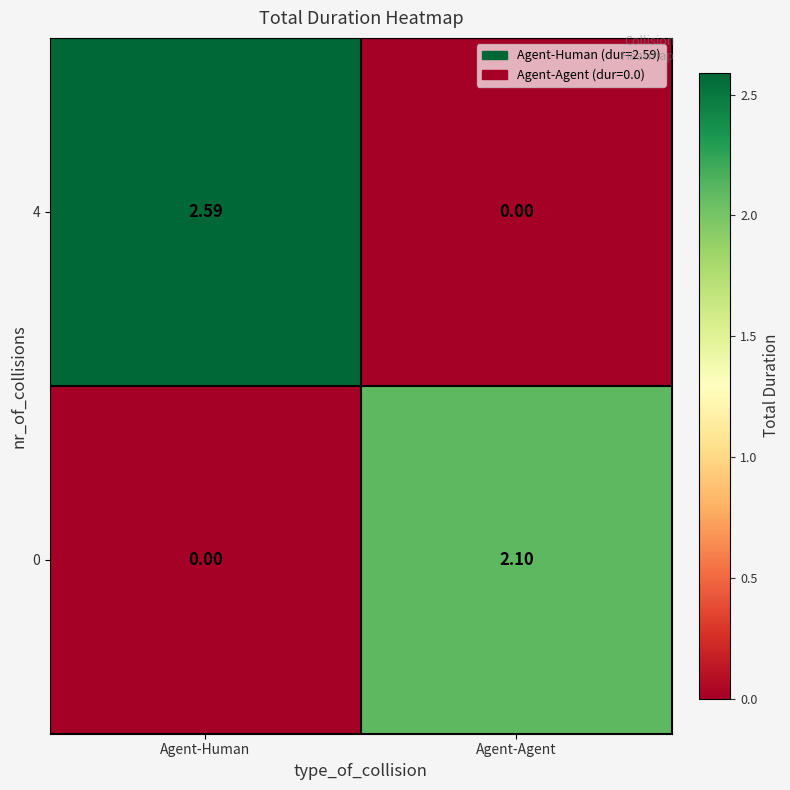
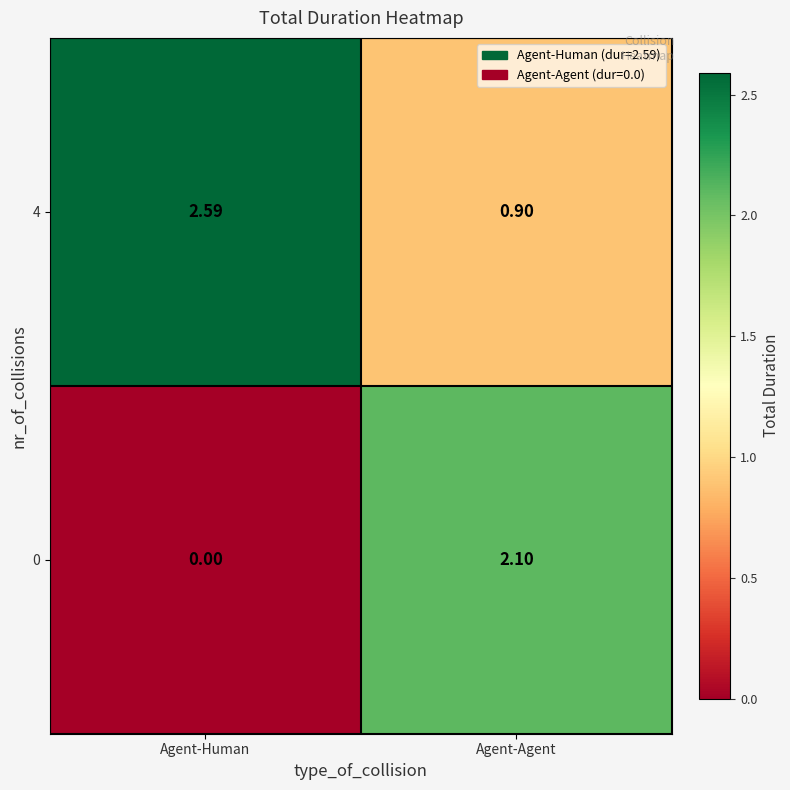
  {
    "4": {
      "Agent-Human": 2.59,
-     "Agent-Agent": 0.00
+     "Agent-Agent": 0.90
    },
    "0": {
      "Agent-Human": 0.00,
      "Agent-Agent": 2.10
    }
  }
